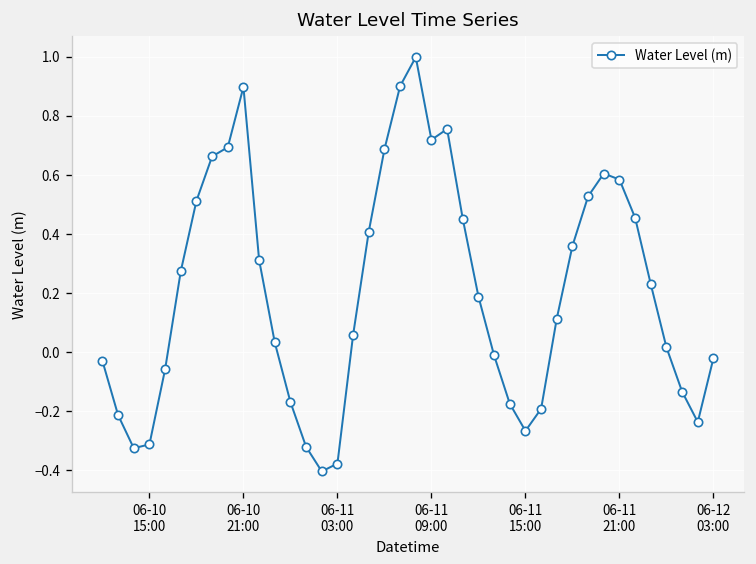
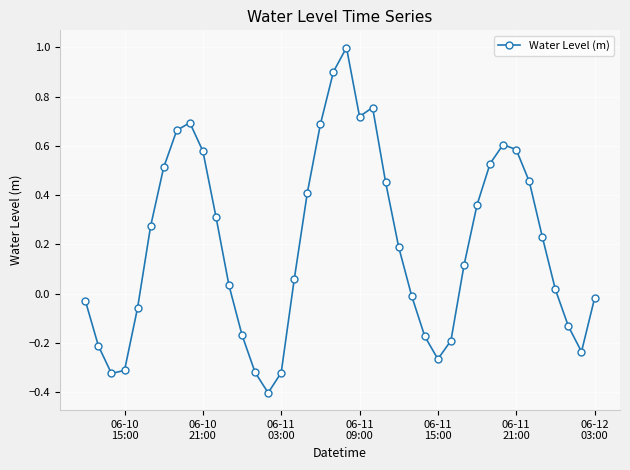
  {
    "06-10 15:00": -0.31,
-   "06-10 21:00": 0.90,
-   "06-11 03:00": -0.38,
+   "06-10 21:00": 0.58,
+   "06-11 03:00": -0.32,
    "06-11 09:00": 0.72,
    "06-11 15:00": -0.27,
    "06-11 21:00": 0.58,
    "06-12 03:00": -0.02
  }
